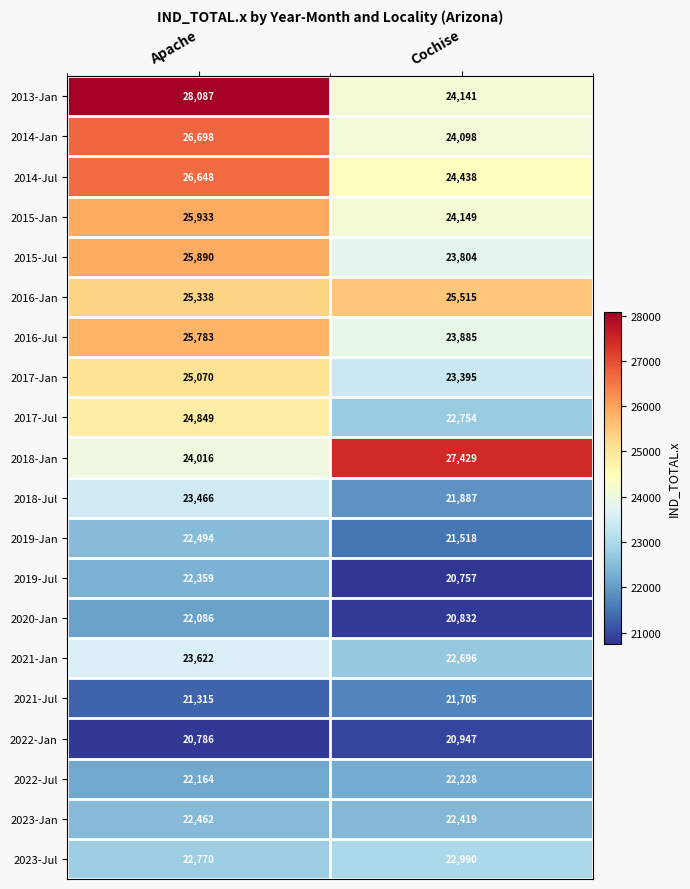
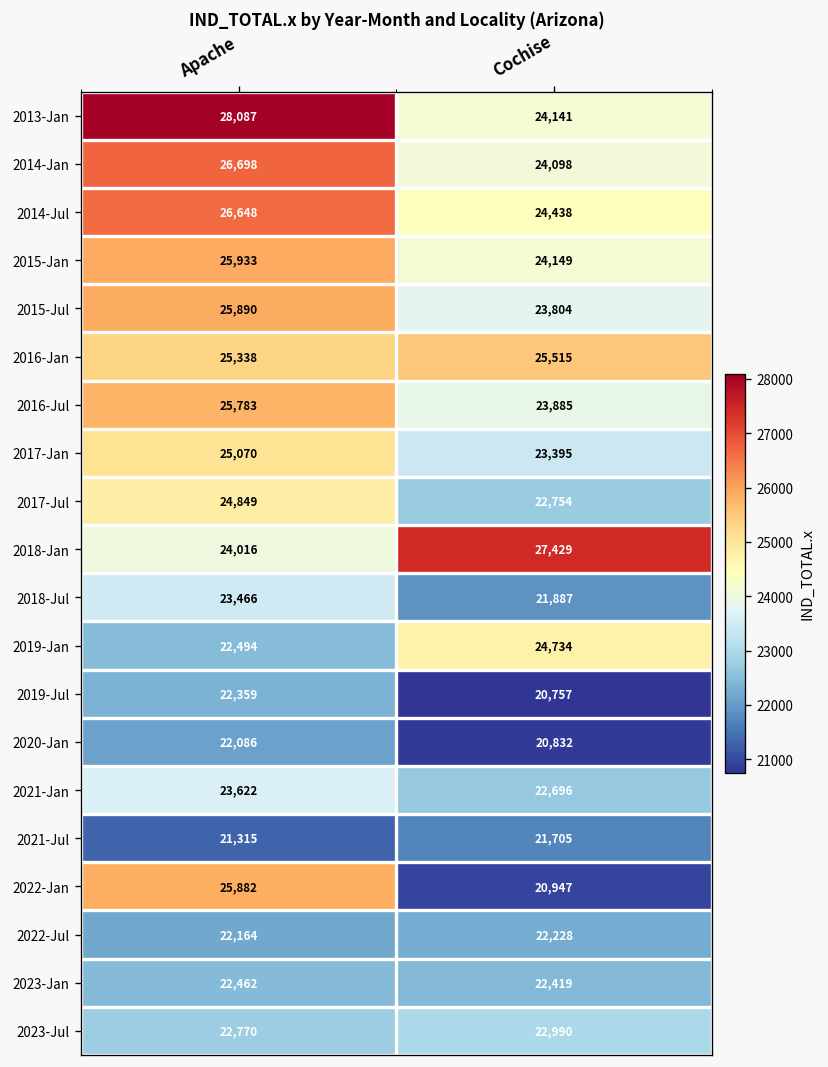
  {
    "2013-Jan": {
      "Apache": "28,087",
      "Cochise": "24,141"
    },
    "2014-Jan": {
      "Apache": "26,698",
      "Cochise": "24,098"
    },
    "2014-Jul": {
      "Apache": "26,648",
      "Cochise": "24,438"
    },
    "2015-Jan": {
      "Apache": "25,933",
      "Cochise": "24,149"
    },
    "2015-Jul": {
      "Apache": "25,890",
      "Cochise": "23,804"
    },
    "2016-Jan": {
      "Apache": "25,338",
      "Cochise": "25,515"
    },
    "2016-Jul": {
      "Apache": "25,783",
      "Cochise": "23,885"
    },
    "2017-Jan": {
      "Apache": "25,070",
      "Cochise": "23,395"
    },
    "2017-Jul": {
      "Apache": "24,849",
      "Cochise": "22,754"
    },
    "2018-Jan": {
      "Apache": "24,016",
      "Cochise": "27,429"
    },
    "2018-Jul": {
      "Apache": "23,466",
      "Cochise": "21,887"
    },
    "2019-Jan": {
      "Apache": "22,494",
-     "Cochise": "21,518"
+     "Cochise": "24,734"
    },
    "2019-Jul": {
      "Apache": "22,359",
      "Cochise": "20,757"
    },
    "2020-Jan": {
      "Apache": "22,086",
      "Cochise": "20,832"
    },
    "2021-Jan": {
      "Apache": "23,622",
      "Cochise": "22,696"
    },
    "2021-Jul": {
      "Apache": "21,315",
      "Cochise": "21,705"
    },
    "2022-Jan": {
-     "Apache": "20,786",
+     "Apache": "25,882",
      "Cochise": "20,947"
    },
    "2022-Jul": {
      "Apache": "22,164",
      "Cochise": "22,228"
    },
    "2023-Jan": {
      "Apache": "22,462",
      "Cochise": "22,419"
    },
    "2023-Jul": {
      "Apache": "22,770",
      "Cochise": "22,990"
    }
  }
